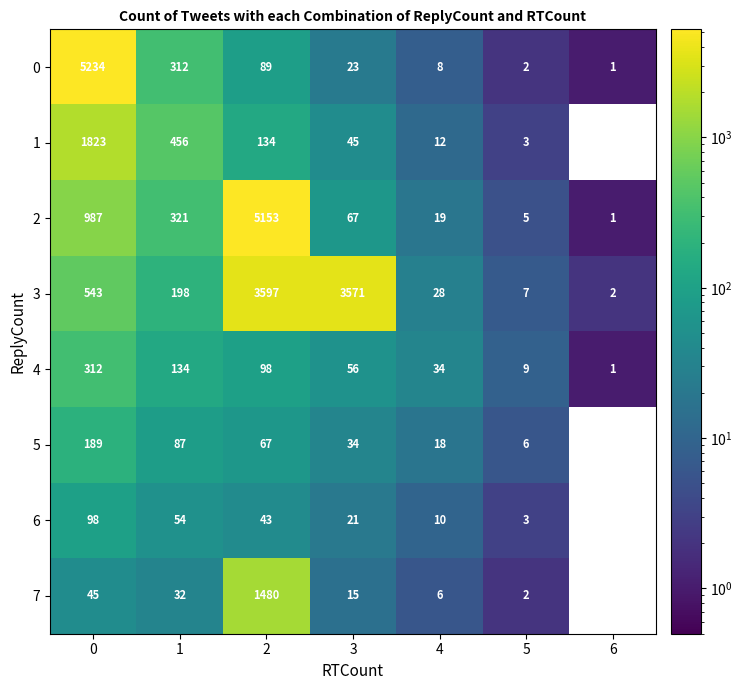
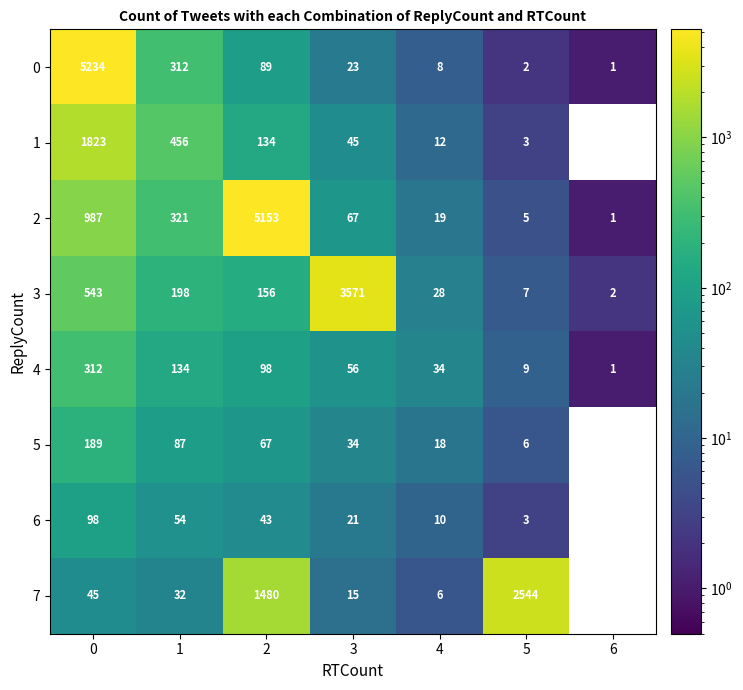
  {
    "0": {
      "0": 5234,
      "1": 312,
      "2": 89,
      "3": 23,
      "4": 8,
      "5": 2,
      "6": 1
    },
    "1": {
      "0": 1823,
      "1": 456,
      "2": 134,
      "3": 45,
      "4": 12,
      "5": 3
    },
    "2": {
      "0": 987,
      "1": 321,
      "2": 5153,
      "3": 67,
      "4": 19,
      "5": 5,
      "6": 1
    },
    "3": {
      "0": 543,
      "1": 198,
-     "2": 3597,
+     "2": 156,
      "3": 3571,
      "4": 28,
      "5": 7,
      "6": 2
    },
    "4": {
      "0": 312,
      "1": 134,
      "2": 98,
      "3": 56,
      "4": 34,
      "5": 9,
      "6": 1
    },
    "5": {
      "0": 189,
      "1": 87,
      "2": 67,
      "3": 34,
      "4": 18,
      "5": 6
    },
    "6": {
      "0": 98,
      "1": 54,
      "2": 43,
      "3": 21,
      "4": 10,
      "5": 3
    },
    "7": {
      "0": 45,
      "1": 32,
      "2": 1480,
      "3": 15,
      "4": 6,
-     "5": 2
+     "5": 2544
    }
  }
